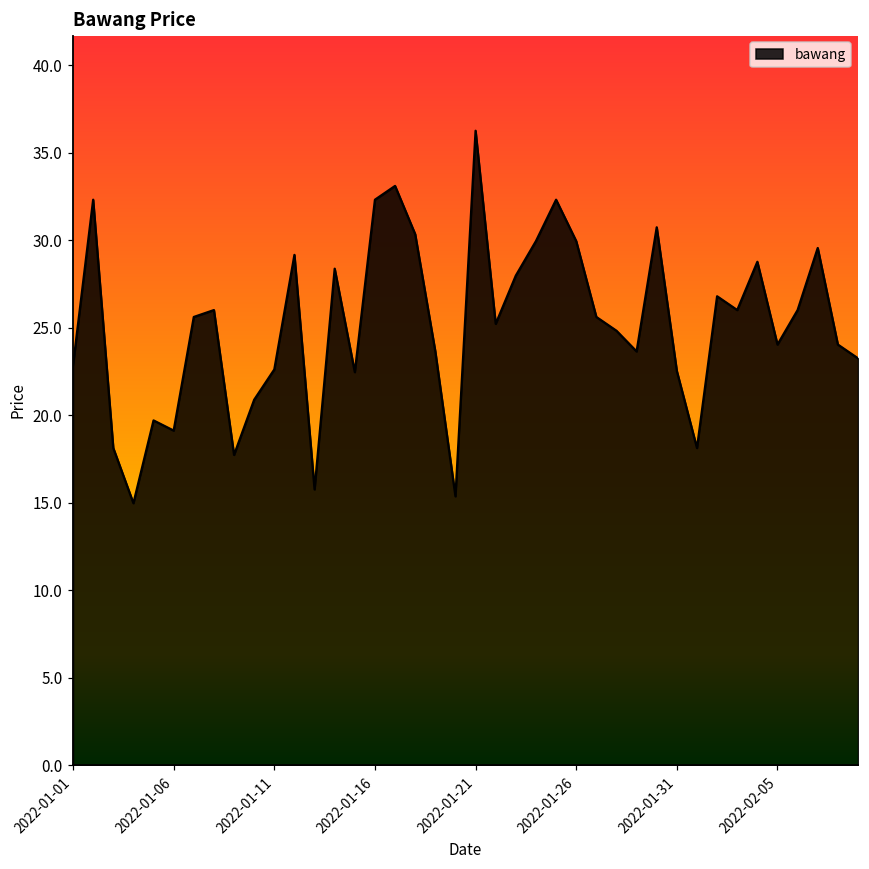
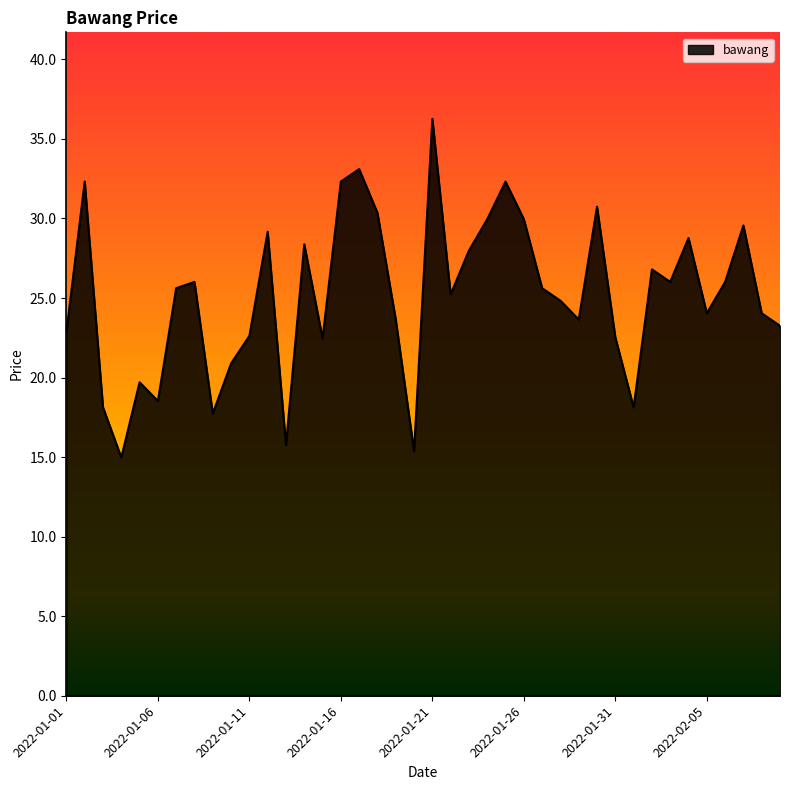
  {
    "2022-01-01": 22.9,
-   "2022-01-06": 19.1,
+   "2022-01-06": 18.5,
    "2022-01-11": 22.6,
    "2022-01-16": 32.3,
    "2022-01-21": 36.3,
    "2022-01-26": 30.0,
    "2022-01-31": 22.5,
    "2022-02-05": 24.0
  }
